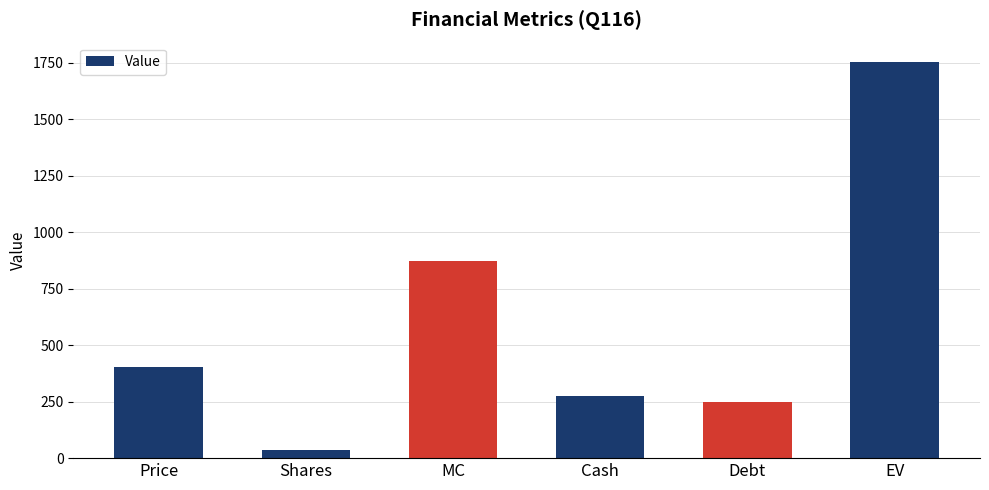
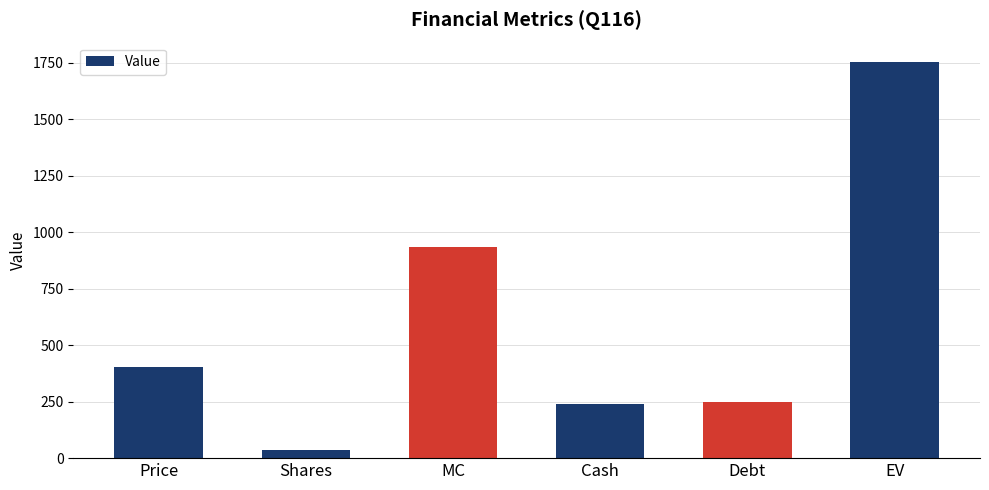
  {
    "Price": 400,
    "Shares": 40,
-   "MC": 870,
-   "Cash": 280,
+   "MC": 940,
+   "Cash": 240,
    "Debt": 250,
    "EV": 1750
  }
